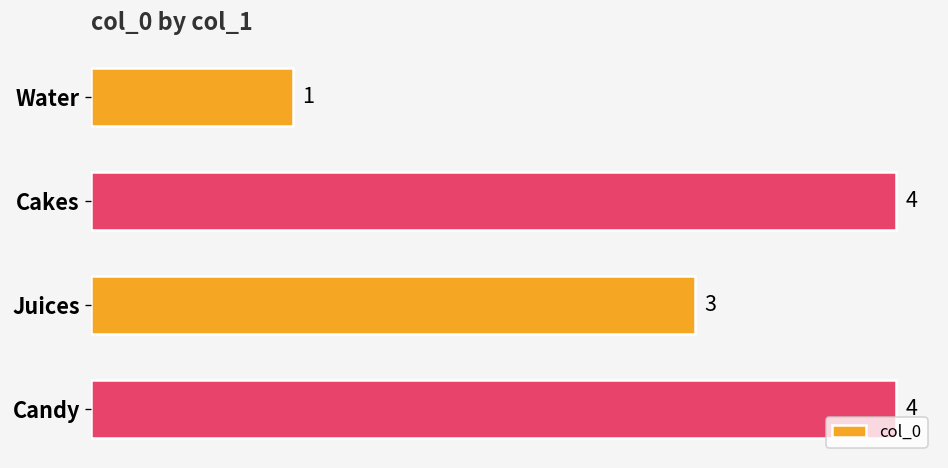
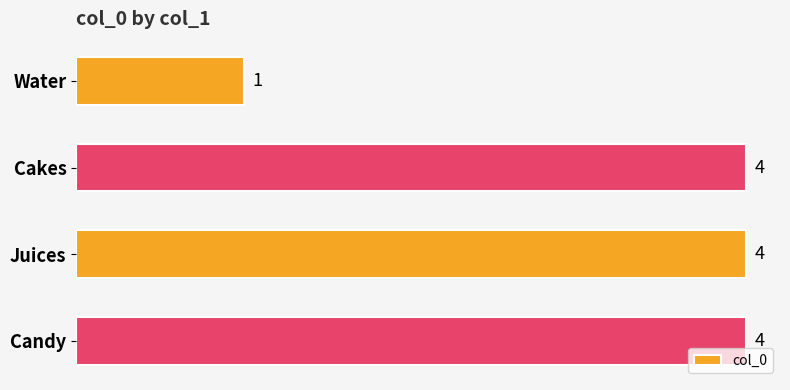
  {
    "Water": 1,
    "Cakes": 4,
-   "Juices": 3
+   "Juices": 4
  }
